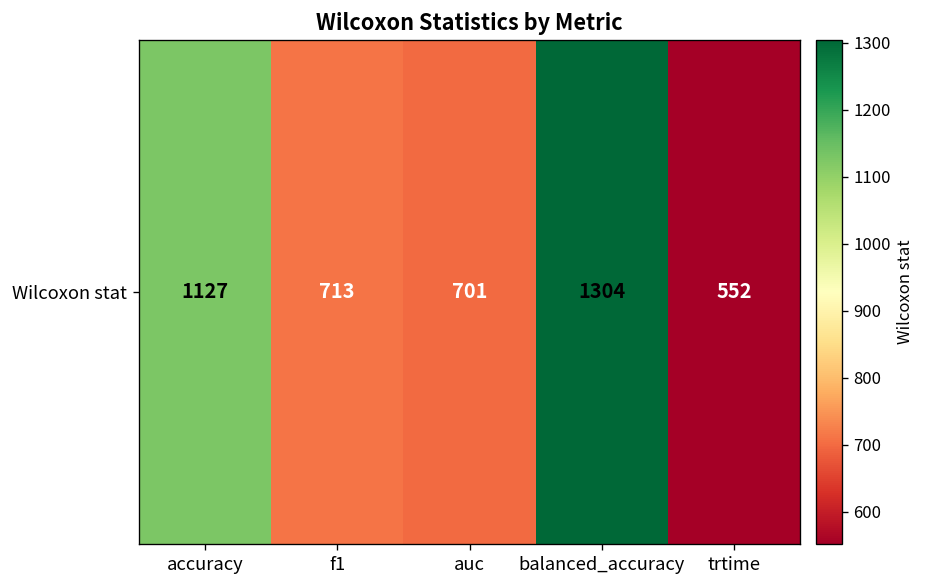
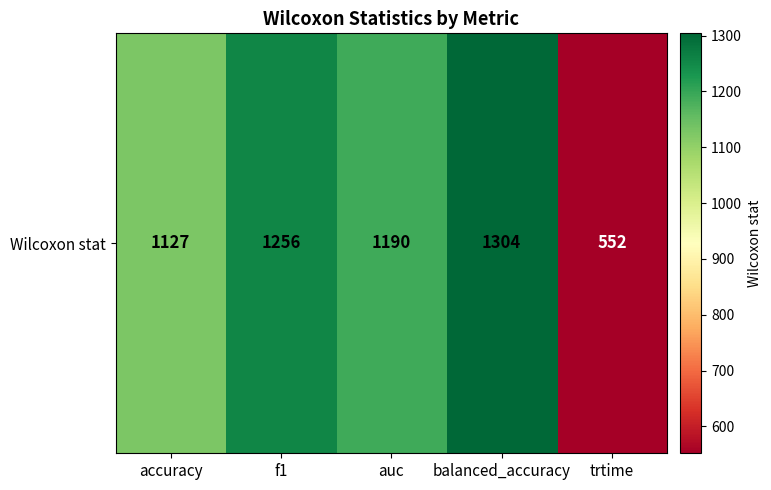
  {
    "Wilcoxon stat": {
      "accuracy": 1127,
-     "f1": 713,
-     "auc": 701,
+     "f1": 1256,
+     "auc": 1190,
      "balanced_accuracy": 1304,
      "trtime": 552
    }
  }
